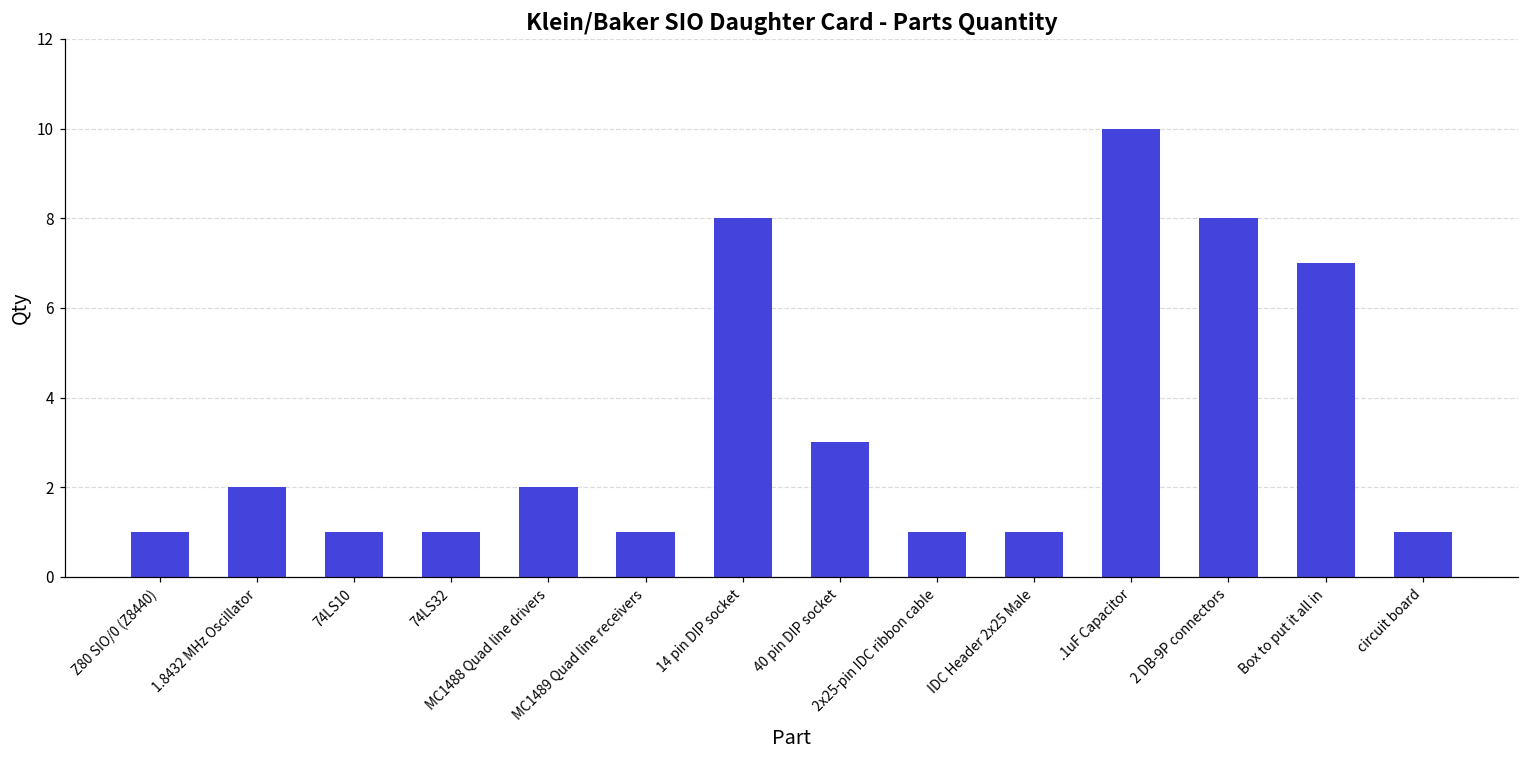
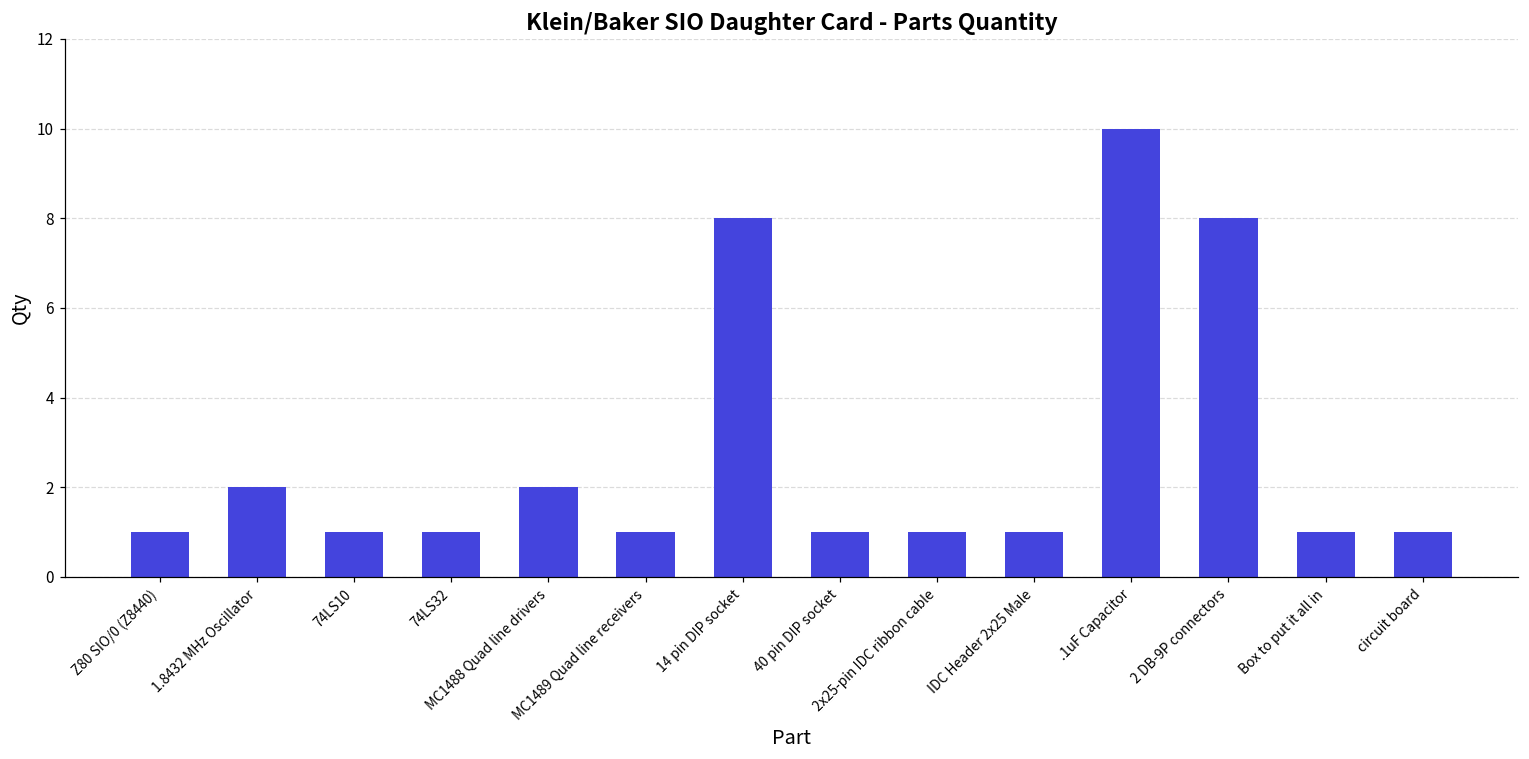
  {
    "Z80 SIO/0 (Z8440)": 1,
    "1.8432 MHz Oscillator": 2,
    "74LS10": 1,
    "74LS32": 1,
    "MC1488 Quad line drivers": 2,
    "MC1489 Quad line receivers": 1,
    "14 pin DIP socket": 8,
-   "40 pin DIP socket": 3,
+   "40 pin DIP socket": 1,
    "2x25-pin IDC ribbon cable": 1,
    "IDC Header 2x25 Male": 1,
    ".1uF Capacitor": 10,
    "2 DB-9P connectors": 8,
-   "Box to put it all in": 7,
+   "Box to put it all in": 1,
    "circuit board": 1
  }
